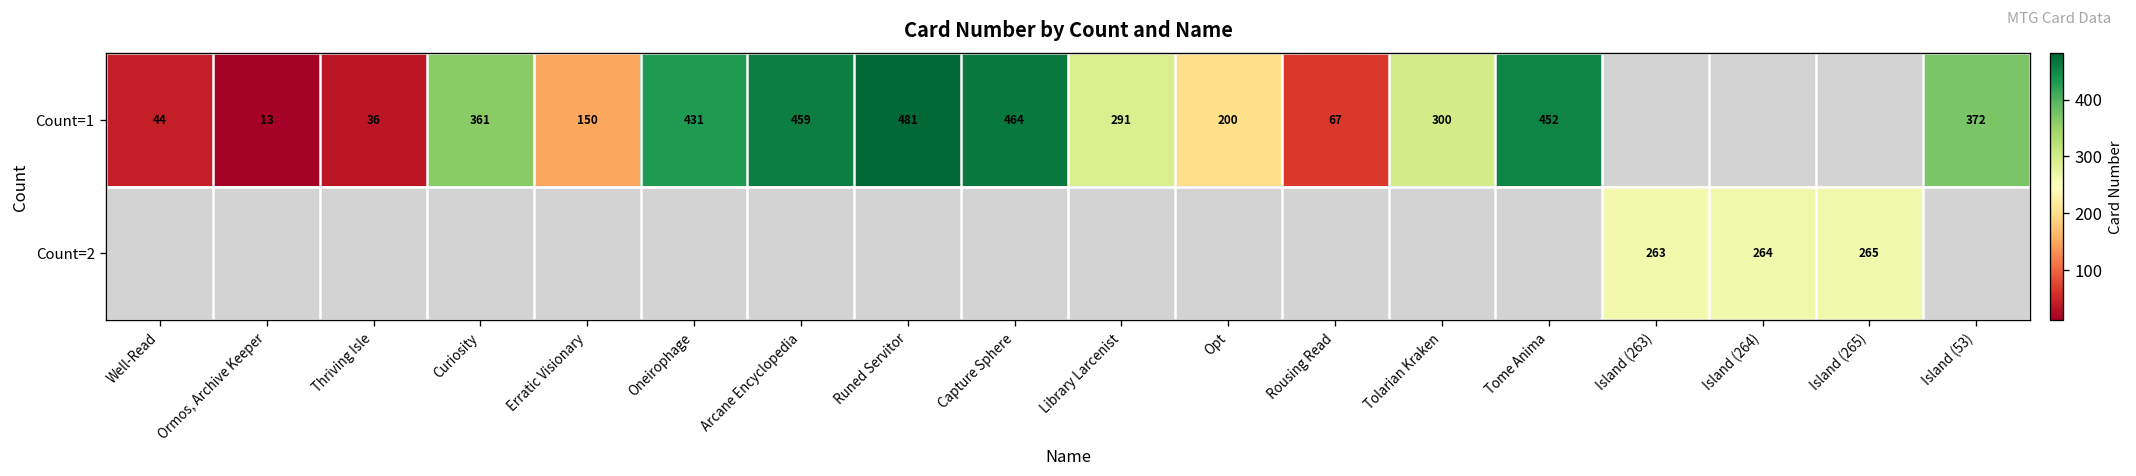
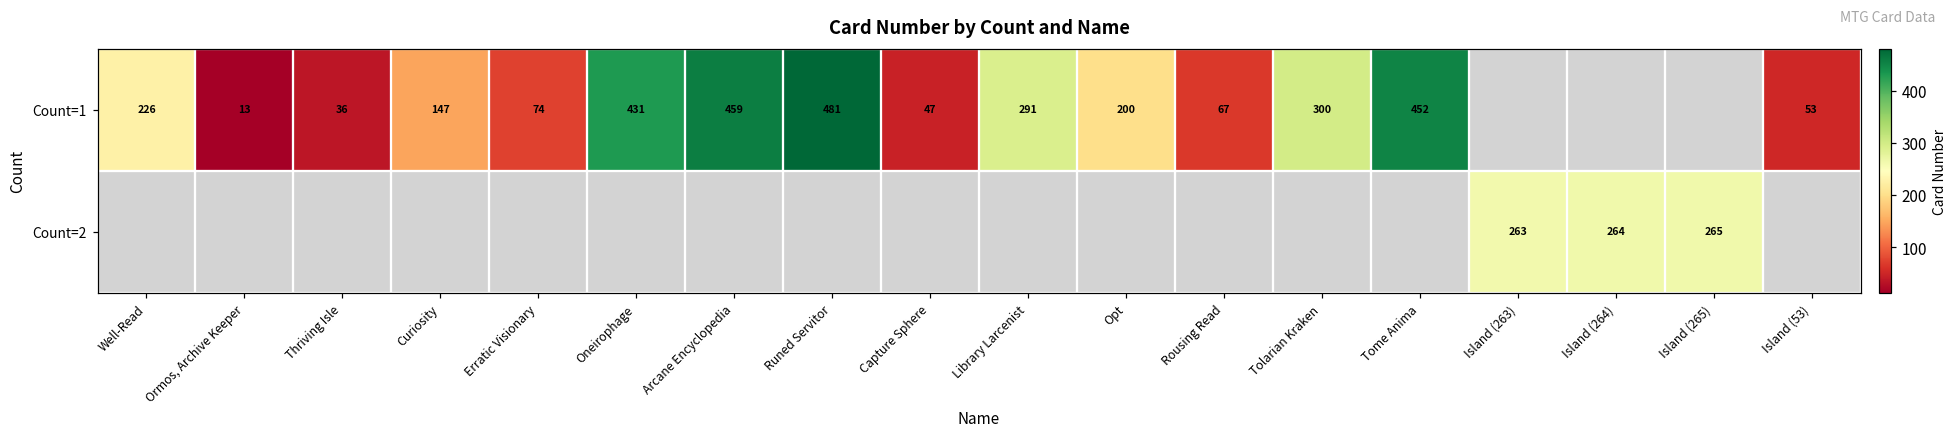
  {
    "Count=1": {
-     "Well-Read": 44,
+     "Well-Read": 226,
      "Ormos, Archive Keeper": 13,
      "Thriving Isle": 36,
-     "Curiosity": 361,
-     "Erratic Visionary": 150,
+     "Curiosity": 147,
+     "Erratic Visionary": 74,
      "Oneirophage": 431,
      "Arcane Encyclopedia": 459,
      "Runed Servitor": 481,
-     "Capture Sphere": 464,
+     "Capture Sphere": 47,
      "Library Larcenist": 291,
      "Opt": 200,
      "Rousing Read": 67,
      "Tolarian Kraken": 300,
      "Tome Anima": 452,
-     "Island (53)": 372
+     "Island (53)": 53
    },
    "Count=2": {
      "Island (263)": 263,
      "Island (264)": 264,
      "Island (265)": 265
    }
  }
